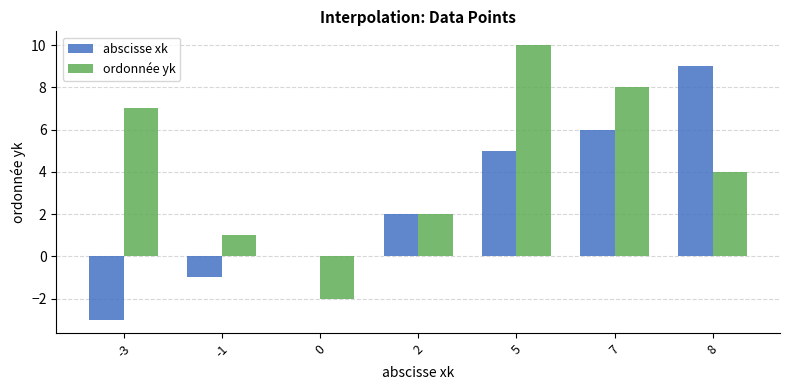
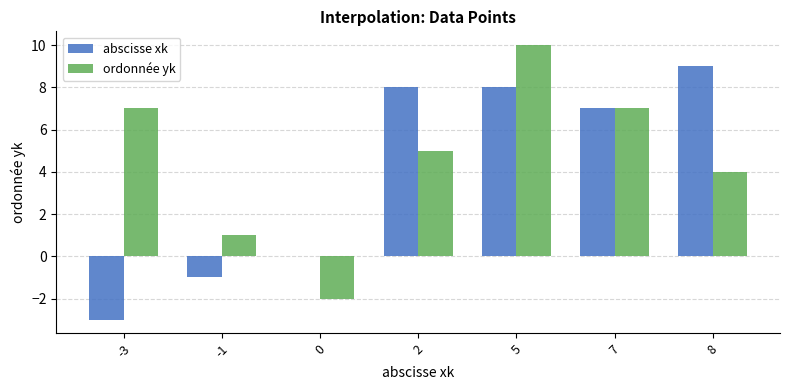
  {
    "abscisse xk": {
      "-3": -3,
      "-1": -1,
      "0": 0,
-     "2": 2,
-     "5": 5,
-     "7": 6,
+     "2": 8,
+     "5": 8,
+     "7": 7,
      "8": 9
    },
    "ordonnée yk": {
      "-3": 7,
      "-1": 1,
      "0": -2,
-     "2": 2,
+     "2": 5,
      "5": 10,
-     "7": 8,
+     "7": 7,
      "8": 4
    }
  }
